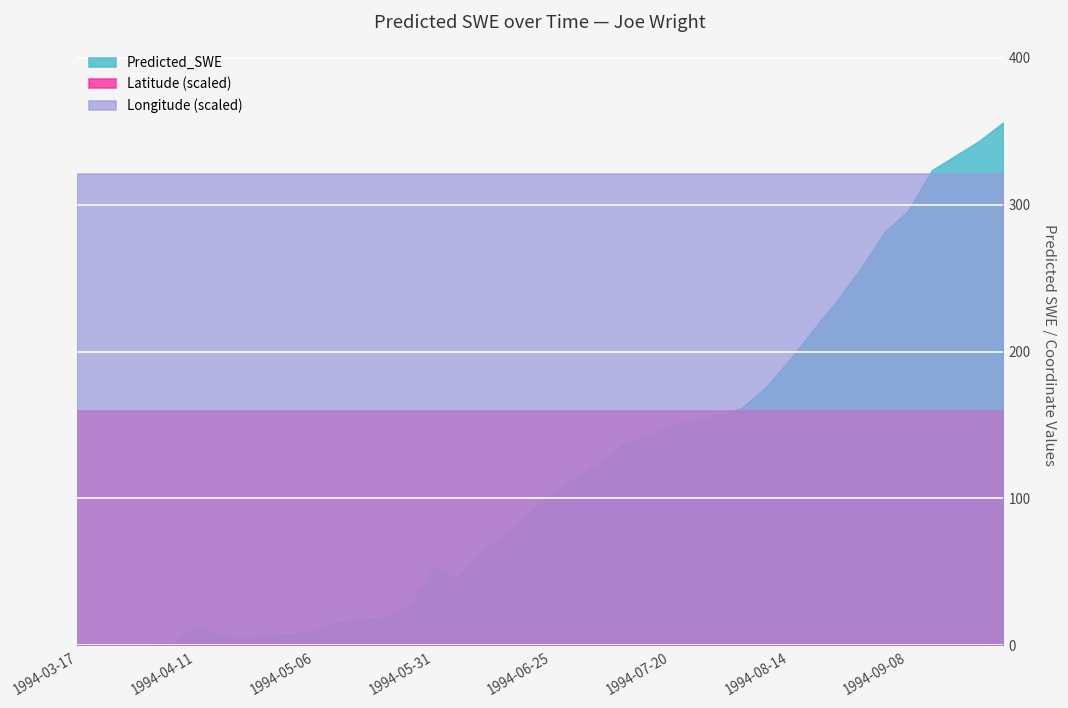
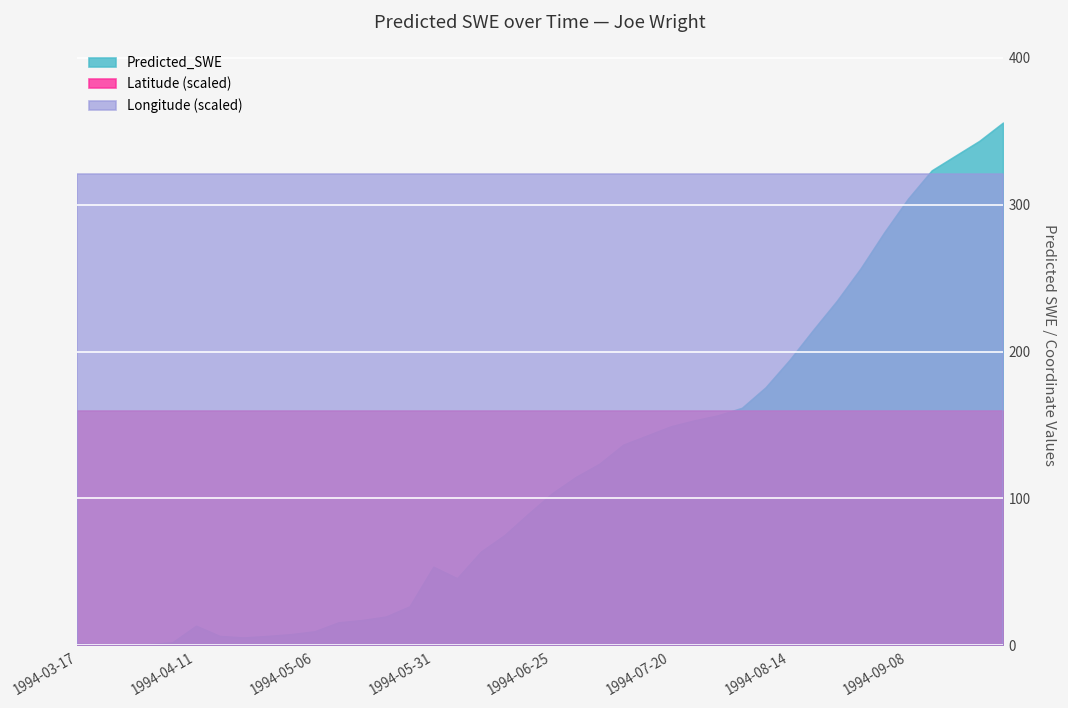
  {
    "Predicted_SWE": {
      "1994-04-11": 13,
      "1994-05-06": 10,
      "1994-05-31": 53,
      "1994-06-25": 103,
      "1994-07-20": 149,
      "1994-08-14": 194,
-     "1994-09-08": 296
+     "1994-09-08": 304
    },
    "Latitude (scaled)": {
      "1994-03-17": 160,
      "1994-04-11": 160,
      "1994-05-06": 160,
      "1994-05-31": 160,
      "1994-06-25": 160,
      "1994-07-20": 160,
      "1994-08-14": 160,
      "1994-09-08": 160
    },
    "Longitude (scaled)": {
      "1994-03-17": 321,
      "1994-04-11": 321,
      "1994-05-06": 321,
      "1994-05-31": 321,
      "1994-06-25": 321,
      "1994-07-20": 321,
      "1994-08-14": 321,
      "1994-09-08": 321
    }
  }
